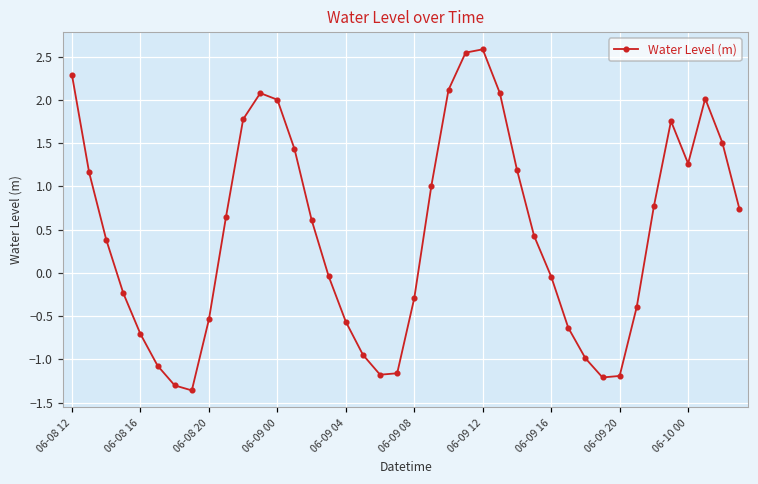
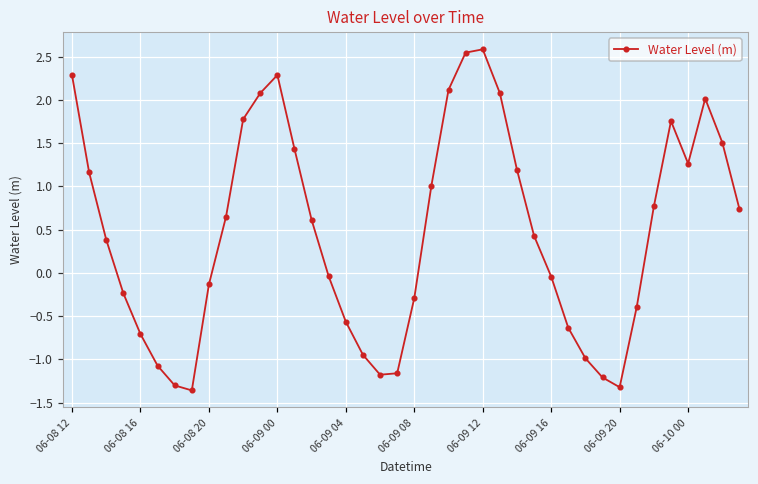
  {
    "06-08 12": 2.3,
    "06-08 16": -0.7,
-   "06-08 20": -0.5,
-   "06-09 00": 2.0,
+   "06-08 20": -0.1,
+   "06-09 00": 2.3,
    "06-09 04": -0.6,
    "06-09 08": -0.3,
    "06-09 12": 2.6,
    "06-09 16": 0.0,
-   "06-09 20": -1.2,
+   "06-09 20": -1.3,
    "06-10 00": 1.3
  }
